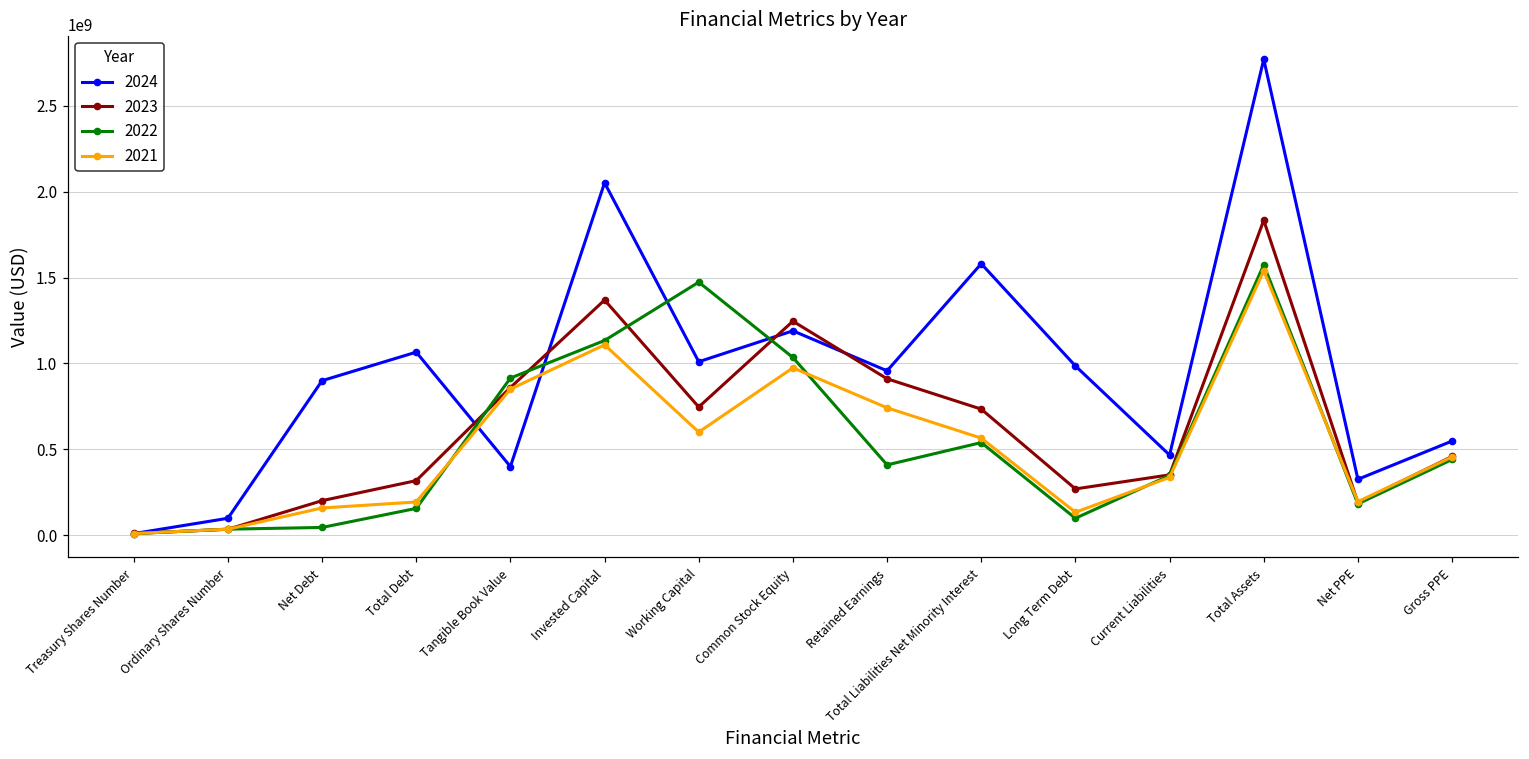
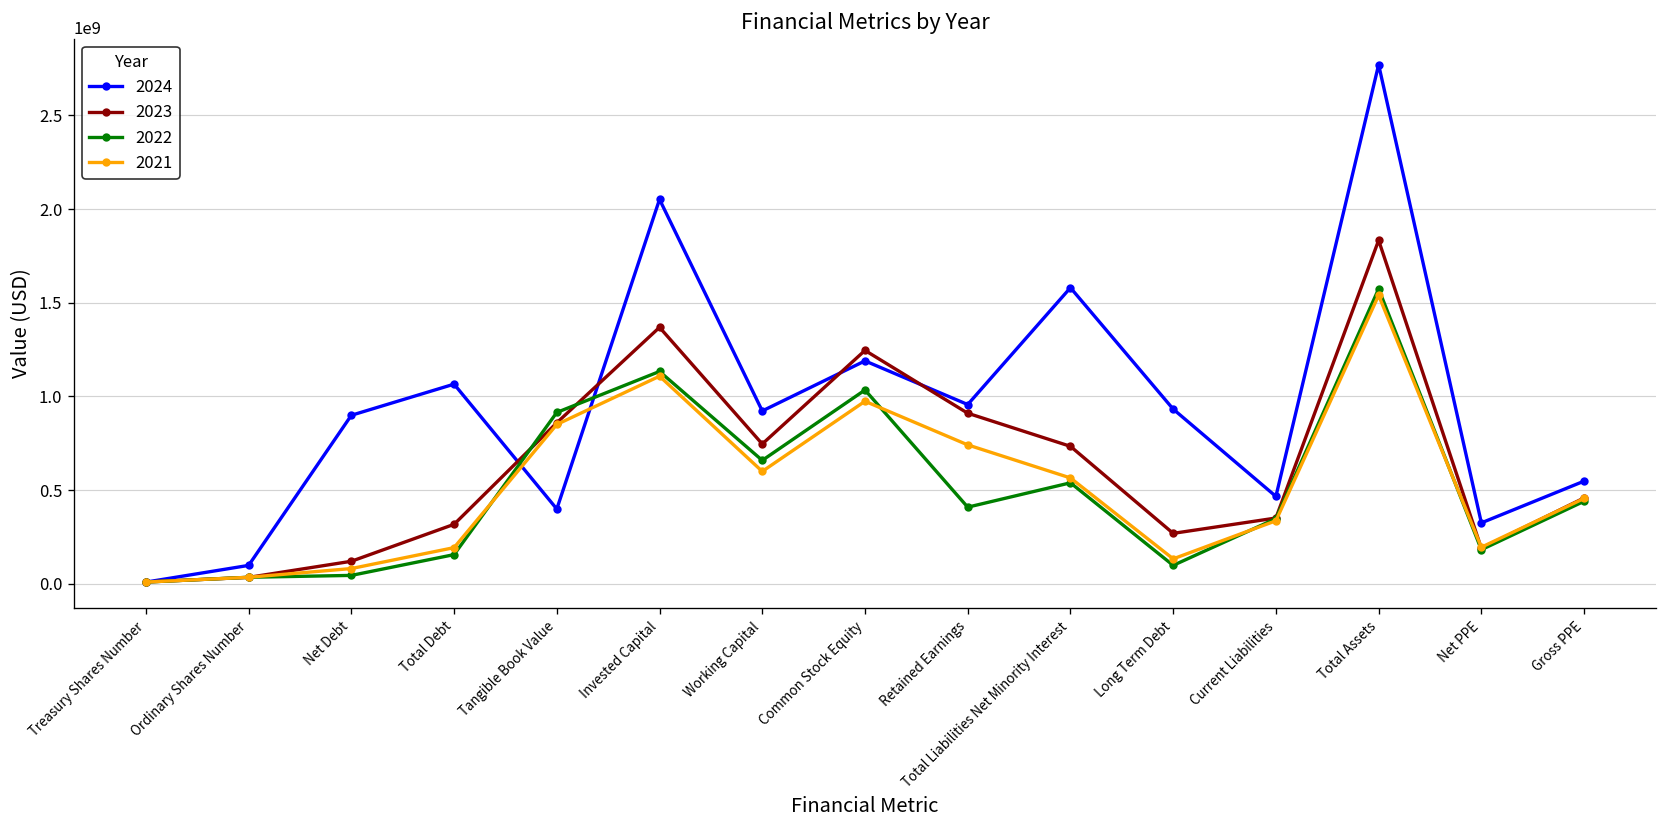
  {
    "2024": {
      "Ordinary Shares Number": 100000000,
      "Net Debt": 900000000,
      "Total Debt": 1070000000,
      "Tangible Book Value": 400000000,
      "Invested Capital": 2050000000,
-     "Working Capital": 1010000000,
+     "Working Capital": 920000000,
      "Common Stock Equity": 1190000000,
      "Retained Earnings": 960000000,
      "Total Liabilities Net Minority Interest": 1580000000,
-     "Long Term Debt": 990000000,
+     "Long Term Debt": 930000000,
      "Current Liabilities": 470000000,
      "Total Assets": 2770000000,
      "Net PPE": 330000000,
      "Gross PPE": 550000000
    },
    "2023": {
-     "Net Debt": 200000000,
+     "Net Debt": 120000000,
      "Total Debt": 320000000,
      "Invested Capital": 1370000000,
      "Working Capital": 750000000,
      "Common Stock Equity": 1250000000,
      "Retained Earnings": 910000000,
      "Total Liabilities Net Minority Interest": 730000000,
      "Long Term Debt": 270000000,
      "Total Assets": 1830000000
    },
    "2022": {
      "Net Debt": 50000000,
      "Total Debt": 160000000,
      "Tangible Book Value": 910000000,
      "Invested Capital": 1130000000,
-     "Working Capital": 1470000000,
+     "Working Capital": 660000000,
      "Common Stock Equity": 1030000000,
      "Retained Earnings": 410000000,
      "Total Liabilities Net Minority Interest": 540000000,
      "Long Term Debt": 100000000,
      "Total Assets": 1570000000
    },
    "2021": {
-     "Net Debt": 160000000,
+     "Net Debt": 80000000,
      "Total Debt": 190000000,
      "Invested Capital": 1110000000,
      "Working Capital": 600000000,
      "Common Stock Equity": 970000000,
      "Retained Earnings": 740000000,
      "Total Liabilities Net Minority Interest": 570000000,
      "Long Term Debt": 130000000,
      "Total Assets": 1540000000
    }
  }
